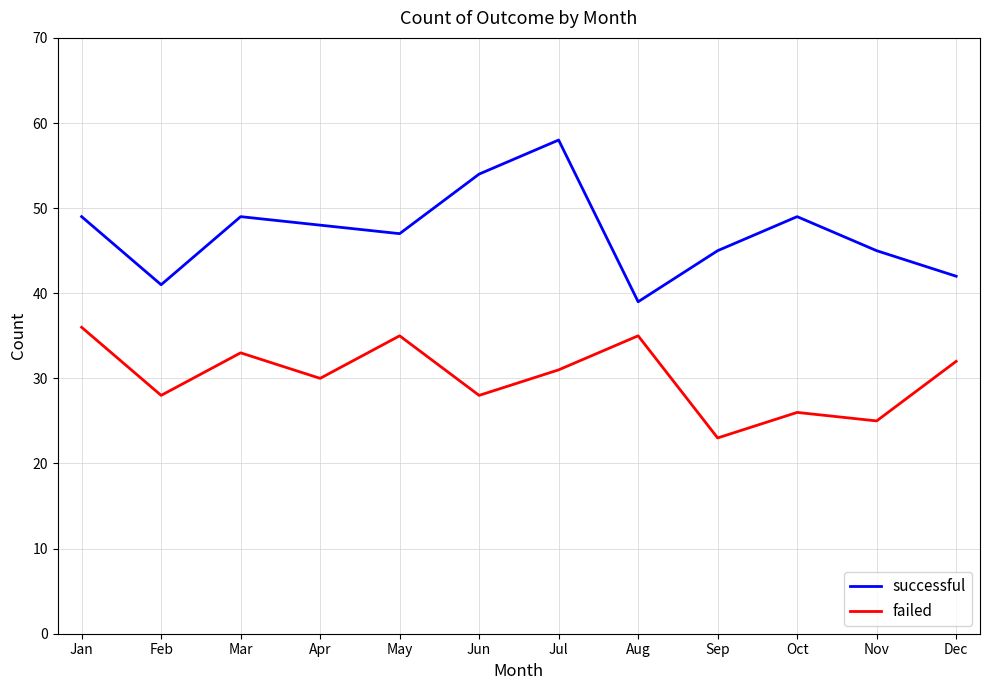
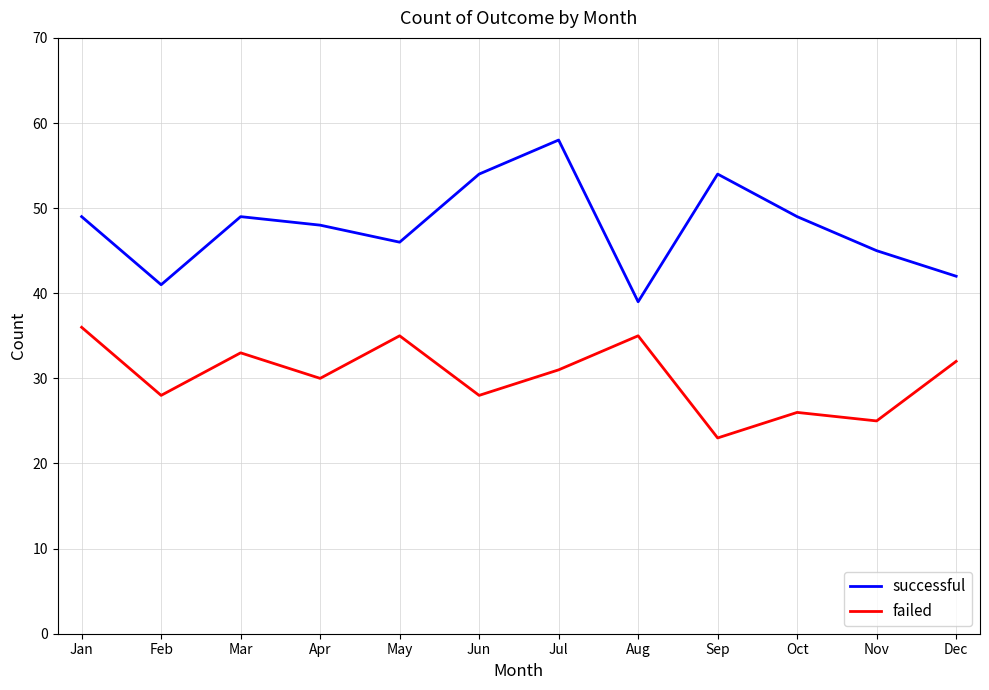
  {
    "successful": {
      "Jan": 49,
      "Feb": 41,
      "Mar": 49,
      "Apr": 48,
-     "May": 47,
+     "May": 46,
      "Jun": 54,
      "Jul": 58,
      "Aug": 39,
-     "Sep": 45,
+     "Sep": 54,
      "Oct": 49,
      "Nov": 45,
      "Dec": 42
    },
    "failed": {
      "Jan": 36,
      "Feb": 28,
      "Mar": 33,
      "Apr": 30,
      "May": 35,
      "Jun": 28,
      "Jul": 31,
      "Aug": 35,
      "Sep": 23,
      "Oct": 26,
      "Nov": 25,
      "Dec": 32
    }
  }
